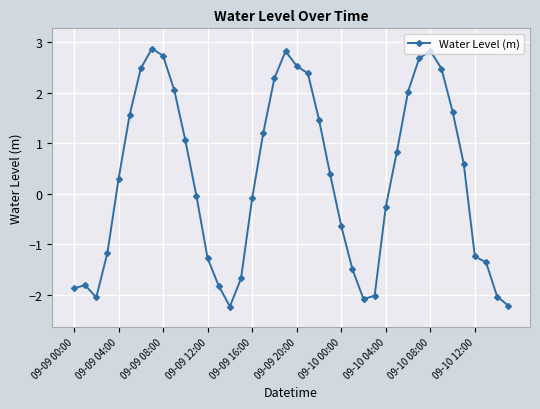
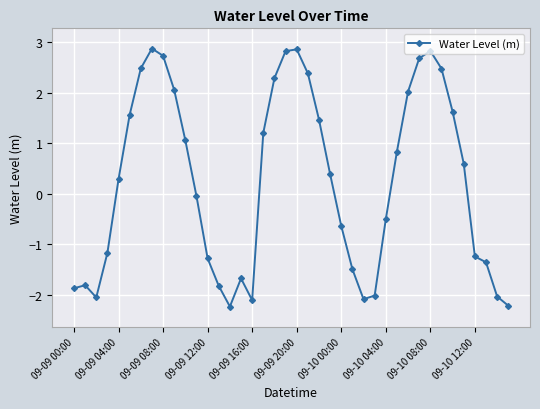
  {
    "09-09 00:00": -1.9,
    "09-09 04:00": 0.3,
    "09-09 08:00": 2.7,
    "09-09 12:00": -1.3,
-   "09-09 16:00": -0.1,
-   "09-09 20:00": 2.5,
+   "09-09 16:00": -2.1,
+   "09-09 20:00": 2.9,
    "09-10 00:00": -0.6,
-   "09-10 04:00": -0.3,
+   "09-10 04:00": -0.5,
    "09-10 12:00": -1.2
  }
